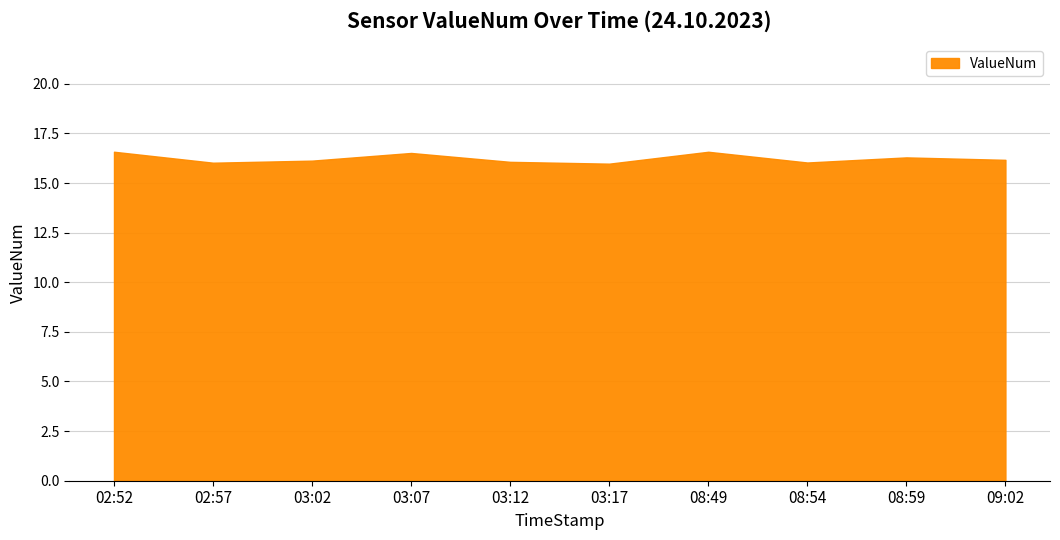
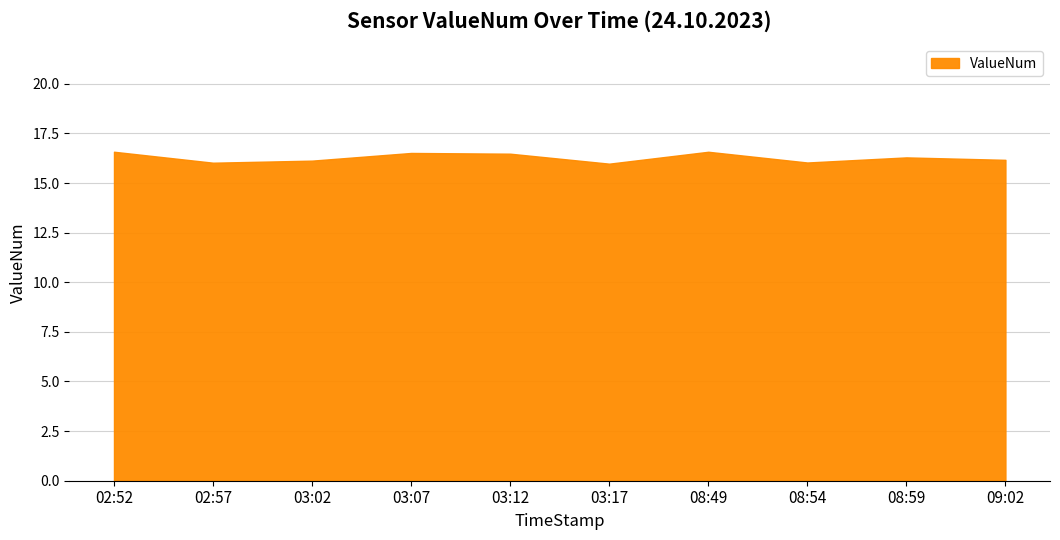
  {
    "02:52": 16.6,
    "02:57": 16.0,
    "03:02": 16.1,
    "03:07": 16.5,
-   "03:12": 16.1,
+   "03:12": 16.5,
    "03:17": 16.0,
    "08:49": 16.6,
    "08:54": 16.0,
    "08:59": 16.3,
    "09:02": 16.2
  }
